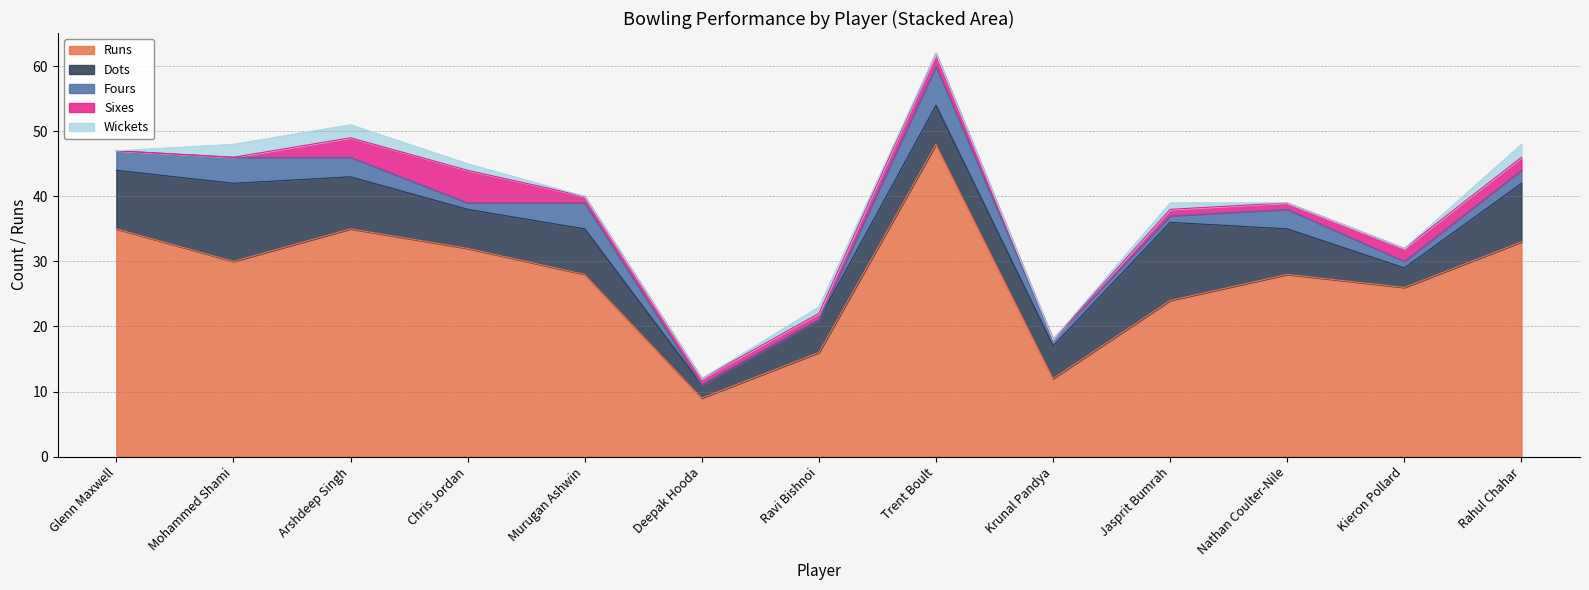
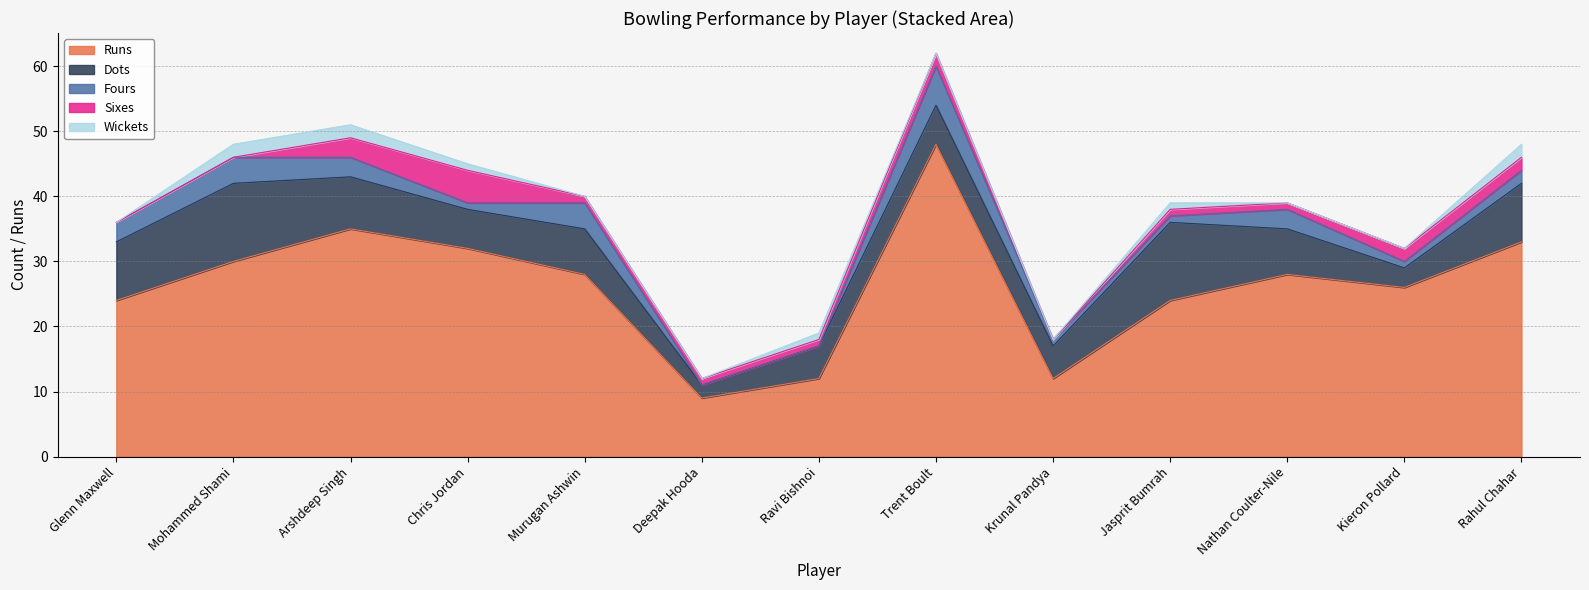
  {
    "Runs": {
-     "Glenn Maxwell": 35,
+     "Glenn Maxwell": 24,
      "Mohammed Shami": 30,
      "Arshdeep Singh": 35,
      "Chris Jordan": 32,
      "Murugan Ashwin": 28,
      "Deepak Hooda": 9,
-     "Ravi Bishnoi": 16,
+     "Ravi Bishnoi": 12,
      "Trent Boult": 48,
      "Krunal Pandya": 12,
      "Jasprit Bumrah": 24,
      "Nathan Coulter-Nile": 28,
      "Kieron Pollard": 26,
      "Rahul Chahar": 33
    },
    "Dots": {
      "Glenn Maxwell": 9,
      "Mohammed Shami": 12,
      "Arshdeep Singh": 8,
      "Chris Jordan": 6,
      "Murugan Ashwin": 7,
      "Trent Boult": 6,
      "Krunal Pandya": 5,
      "Jasprit Bumrah": 12,
      "Nathan Coulter-Nile": 7,
      "Kieron Pollard": 3,
      "Rahul Chahar": 9
    },
    "Fours": {
      "Arshdeep Singh": 3,
      "Chris Jordan": 1,
      "Murugan Ashwin": 4,
      "Trent Boult": 6,
      "Jasprit Bumrah": 1,
      "Nathan Coulter-Nile": 3,
      "Kieron Pollard": 1,
      "Rahul Chahar": 2
    },
    "Sixes": {
      "Arshdeep Singh": 3,
      "Chris Jordan": 5,
      "Ravi Bishnoi": 1,
      "Jasprit Bumrah": 1,
      "Rahul Chahar": 2
    },
    "Wickets": {
      "Mohammed Shami": 2,
      "Arshdeep Singh": 2,
      "Chris Jordan": 1,
      "Ravi Bishnoi": 1,
      "Jasprit Bumrah": 1,
      "Rahul Chahar": 2
    }
  }
